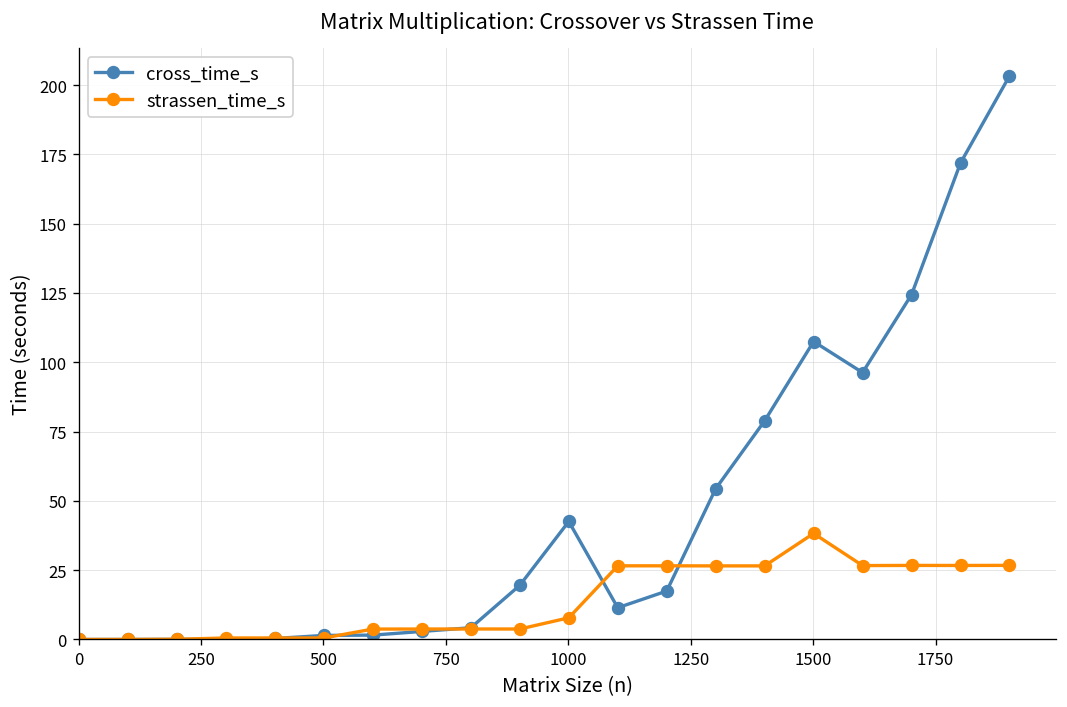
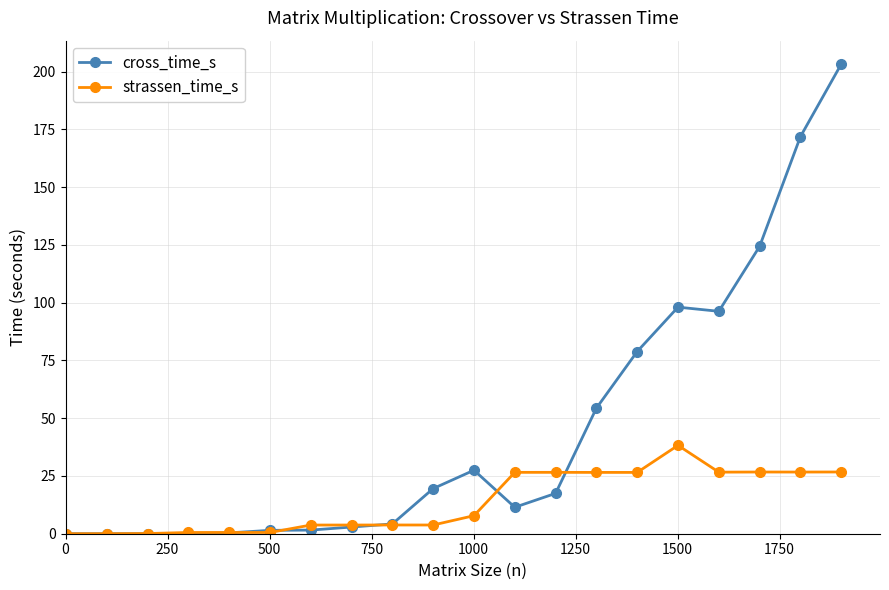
  {
    "cross_time_s": {
-     "1000": 43,
-     "1500": 107
+     "1000": 27,
+     "1500": 98
    },
    "strassen_time_s": {
      "1000": 8,
      "1500": 38
    }
  }
